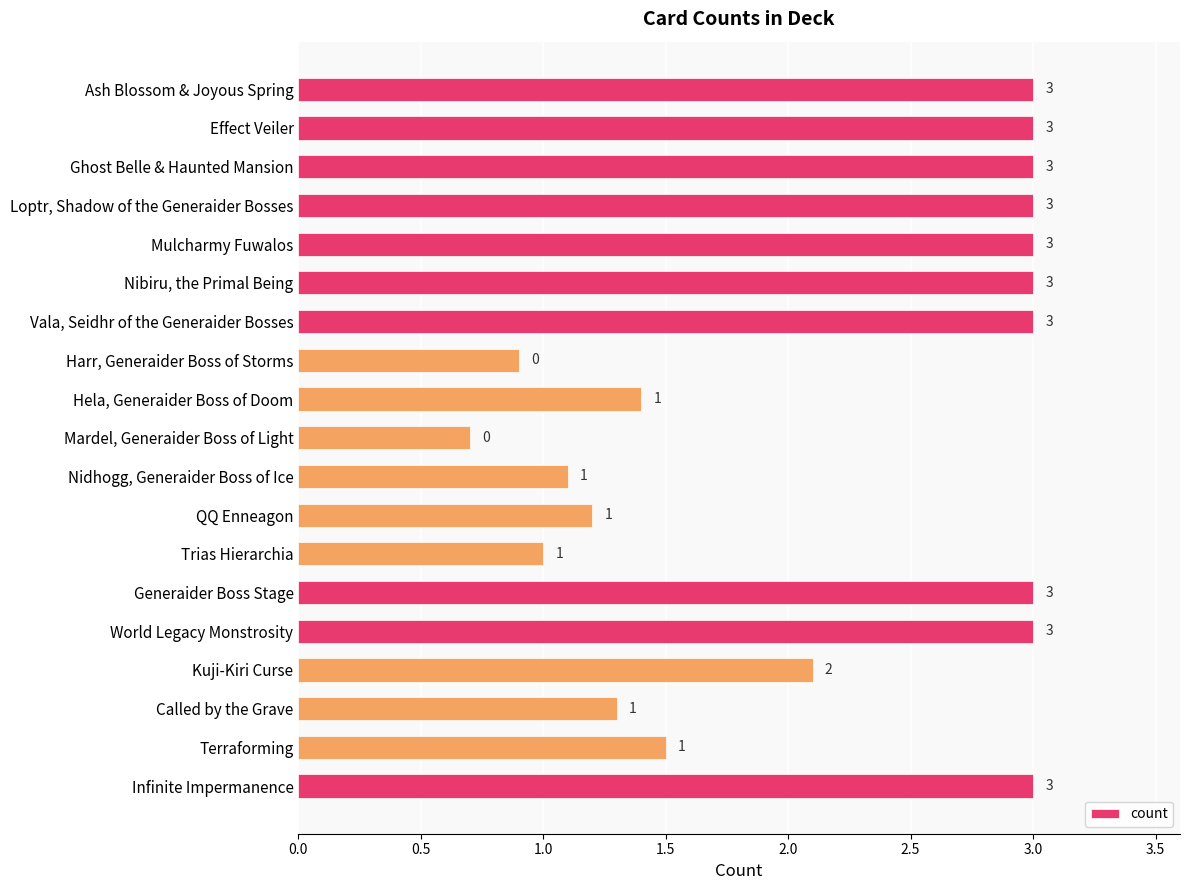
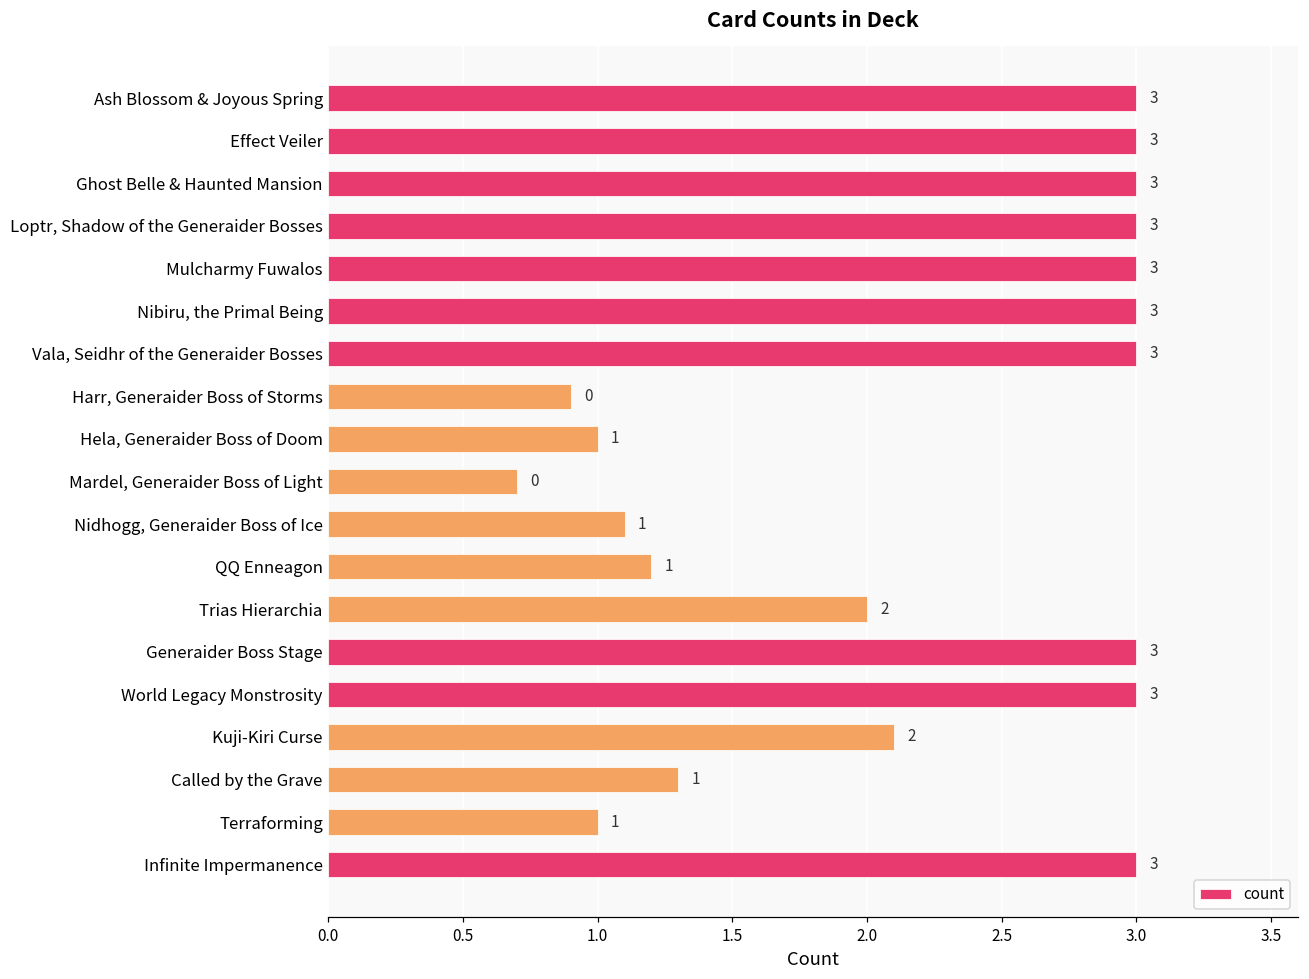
  {
    "Ash Blossom & Joyous Spring": 3,
    "Effect Veiler": 3,
    "Ghost Belle & Haunted Mansion": 3,
    "Loptr, Shadow of the Generaider Bosses": 3,
    "Mulcharmy Fuwalos": 3,
    "Nibiru, the Primal Being": 3,
    "Vala, Seidhr of the Generaider Bosses": 3,
-   "Hela, Generaider Boss of Doom": 1.4,
+   "Hela, Generaider Boss of Doom": 1.0,
    "Nidhogg, Generaider Boss of Ice": 1,
    "QQ Enneagon": 1,
-   "Trias Hierarchia": 1,
+   "Trias Hierarchia": 2,
    "Generaider Boss Stage": 3,
    "World Legacy Monstrosity": 3,
    "Kuji-Kiri Curse": 2,
    "Called by the Grave": 1,
-   "Terraforming": 1.5,
+   "Terraforming": 1.0,
    "Infinite Impermanence": 3
  }
